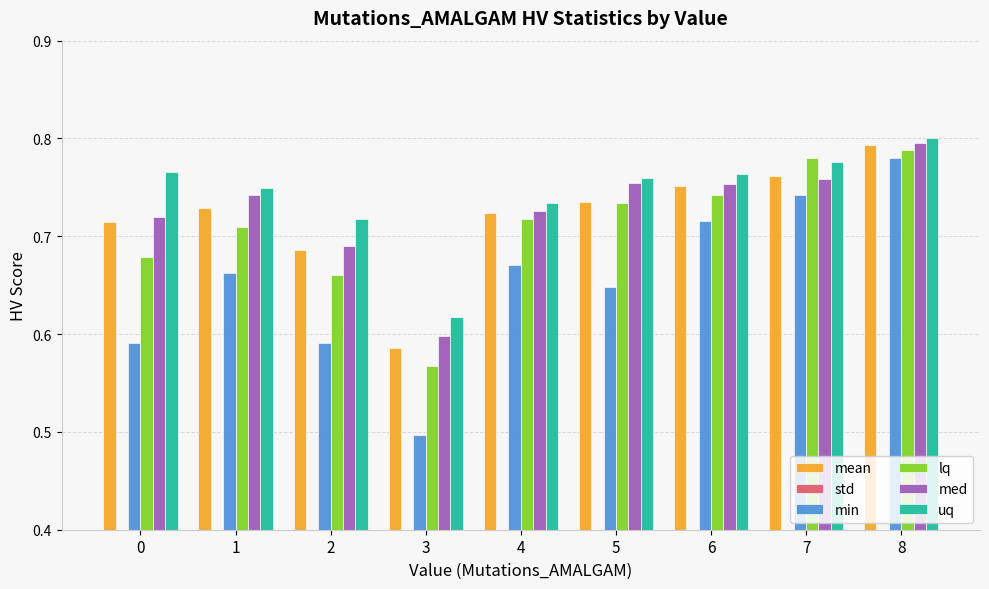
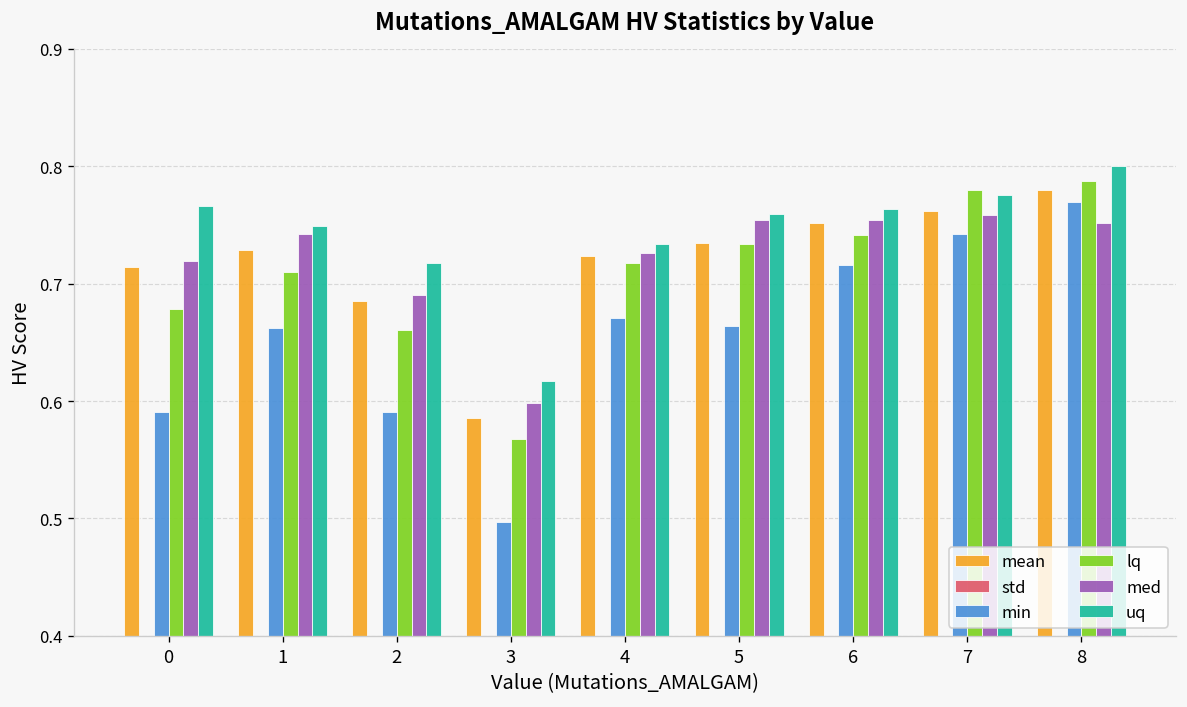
  {
    "mean": {
      "0": 0.71,
      "1": 0.73,
      "2": 0.69,
      "3": 0.59,
      "4": 0.72,
      "5": 0.74,
      "6": 0.75,
      "7": 0.76,
-     "8": 0.79
+     "8": 0.78
    },
    "min": {
      "0": 0.59,
      "1": 0.66,
      "2": 0.59,
      "3": 0.50,
      "4": 0.67,
-     "5": 0.65,
+     "5": 0.66,
      "6": 0.72,
      "7": 0.74,
-     "8": 0.78
+     "8": 0.77
    },
    "lq": {
      "0": 0.68,
      "1": 0.71,
      "2": 0.66,
      "3": 0.57,
      "4": 0.72,
      "5": 0.73,
      "6": 0.74,
      "7": 0.78,
      "8": 0.79
    },
    "med": {
      "0": 0.72,
      "1": 0.74,
      "2": 0.69,
      "3": 0.60,
      "4": 0.73,
      "5": 0.75,
      "6": 0.75,
      "7": 0.76,
-     "8": 0.80
+     "8": 0.75
    },
    "uq": {
      "0": 0.77,
      "1": 0.75,
      "2": 0.72,
      "3": 0.62,
      "4": 0.73,
      "5": 0.76,
      "6": 0.76,
      "7": 0.78,
      "8": 0.80
    }
  }
